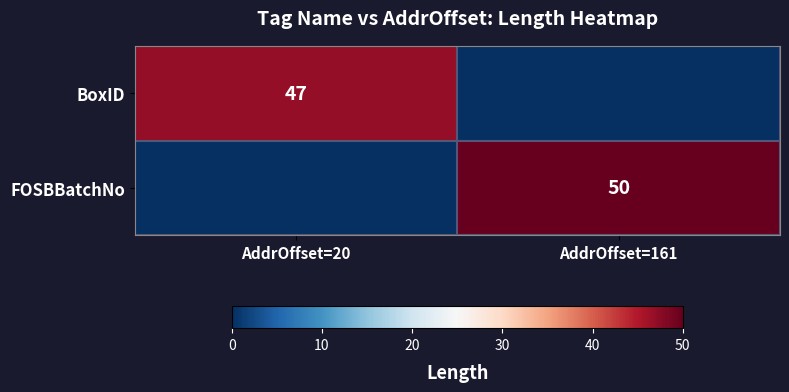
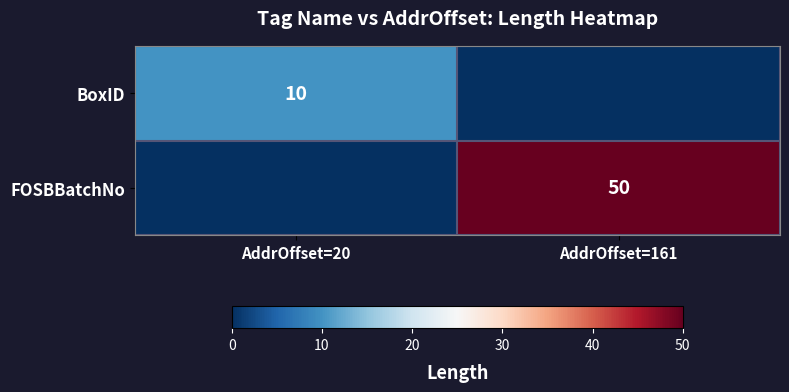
  {
    "BoxID": {
-     "AddrOffset=20": 47
+     "AddrOffset=20": 10
    },
    "FOSBBatchNo": {
      "AddrOffset=161": 50
    }
  }
